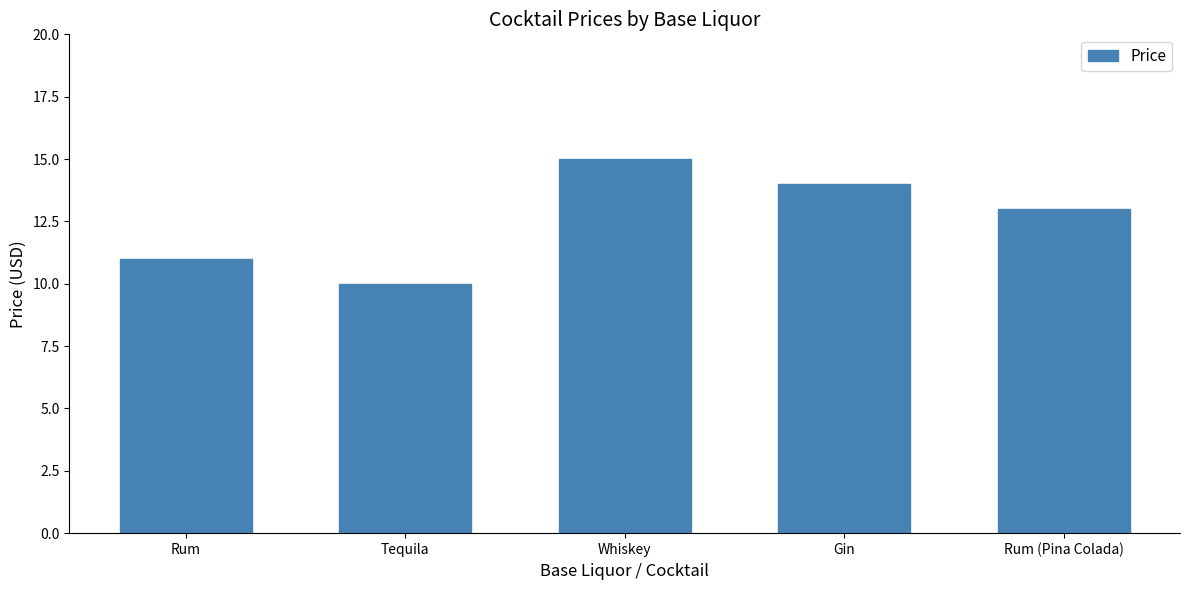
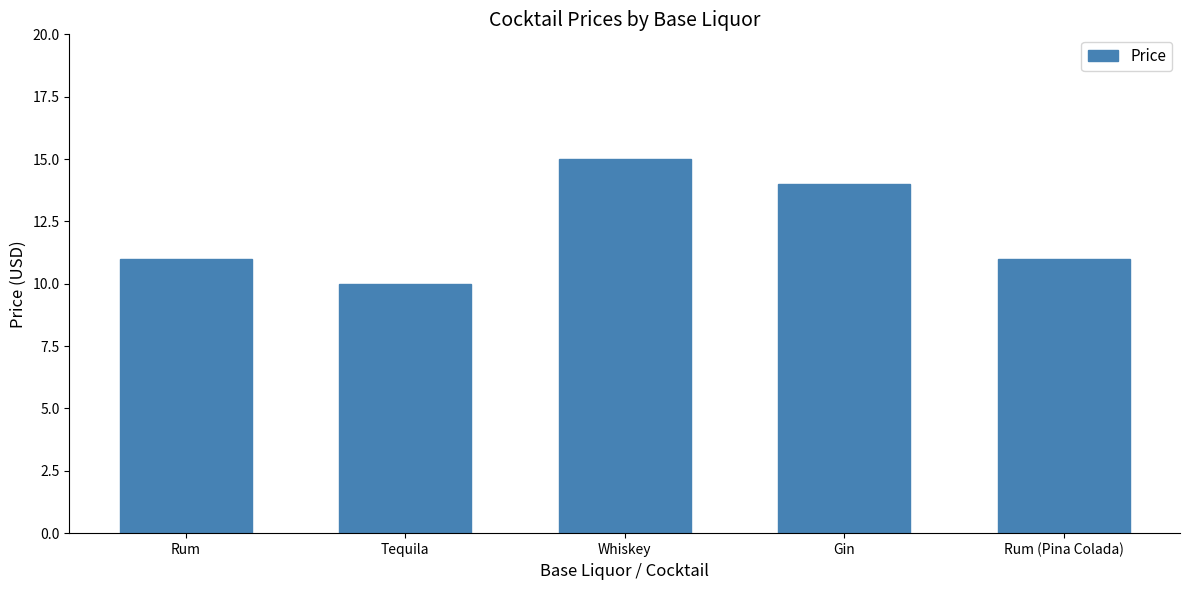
  {
    "Rum": 11,
    "Tequila": 10,
    "Whiskey": 15,
    "Gin": 14,
-   "Rum (Pina Colada)": 13
+   "Rum (Pina Colada)": 11
  }
